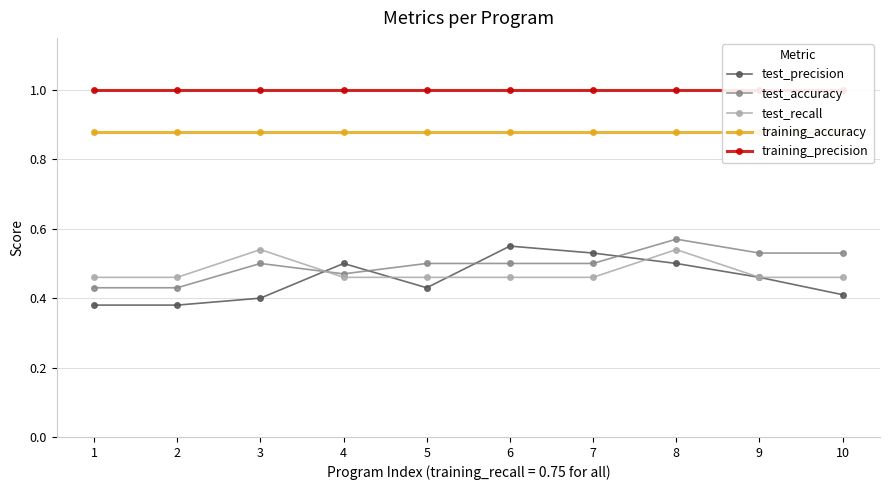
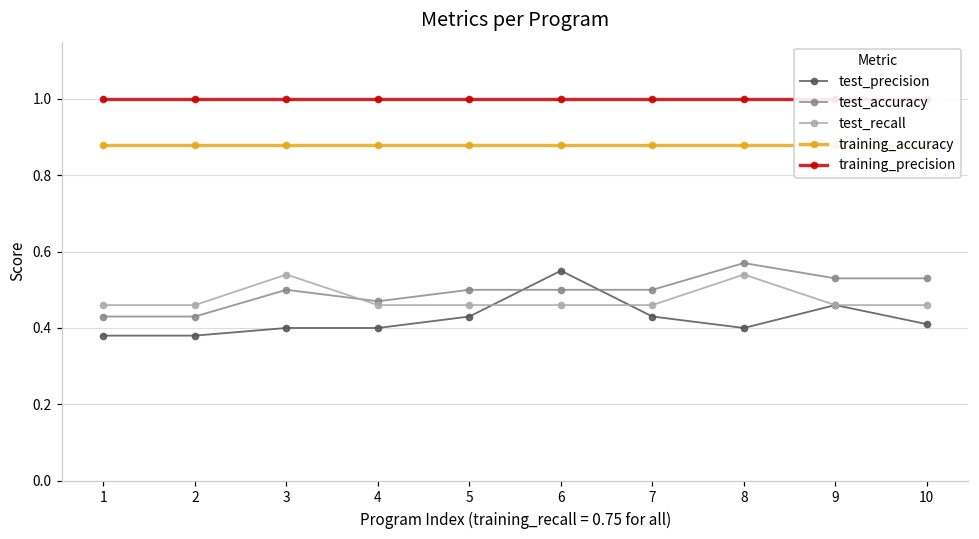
  {
    "test_precision": {
      "1": 0.38,
      "2": 0.38,
      "3": 0.40,
-     "4": 0.5,
+     "4": 0.4,
      "5": 0.43,
      "6": 0.55,
-     "7": 0.53,
-     "8": 0.5,
+     "7": 0.43,
+     "8": 0.4,
      "10": 0.41
    },
    "training_accuracy": {
      "1": 0.88,
      "2": 0.88,
      "3": 0.88,
      "4": 0.88,
      "5": 0.88,
      "6": 0.88,
      "7": 0.88,
      "8": 0.88
    },
    "training_precision": {
      "1": 1.00,
      "2": 1.00,
      "3": 1.00,
      "4": 1.00,
      "5": 1.00,
      "6": 1.00,
      "7": 1.00,
      "8": 1.00
    }
  }
